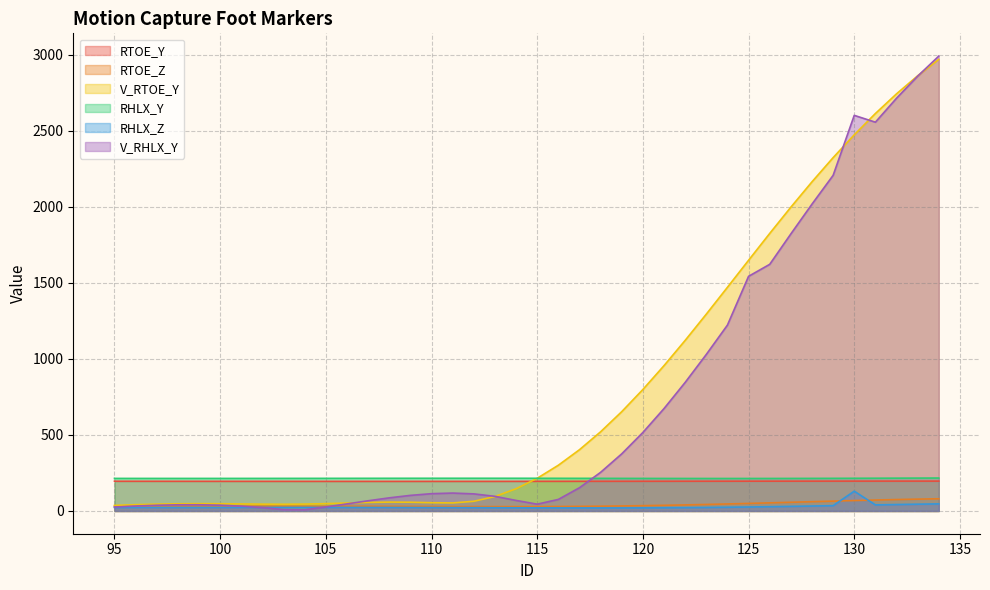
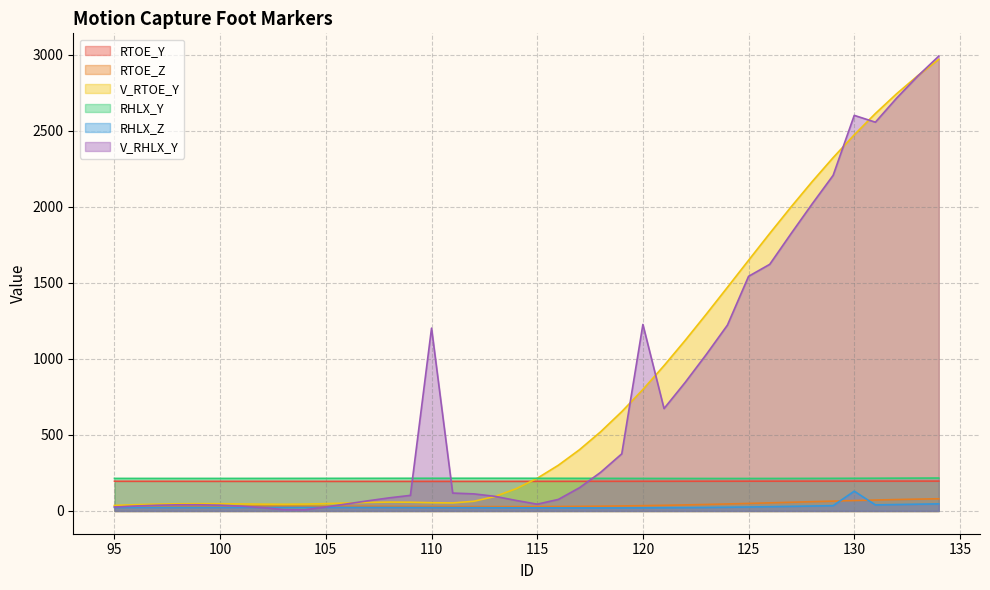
  {
    "RHLX_Y": {
      "95": 210,
      "100": 210,
      "105": 210,
      "110": 220,
      "120": 210,
      "125": 210,
      "130": 220
    },
    "RHLX_Z": {
      "125": 30,
      "130": 130
    },
    "V_RHLX_Y": {
-     "110": 110,
-     "120": 520,
+     "110": 1200,
+     "120": 1230,
      "125": 1540,
      "130": 2600
    }
  }
